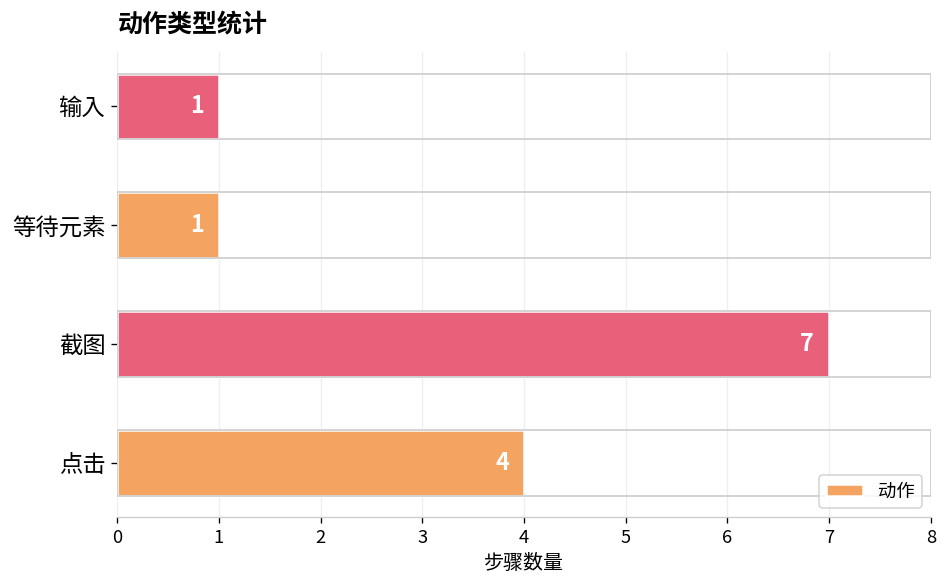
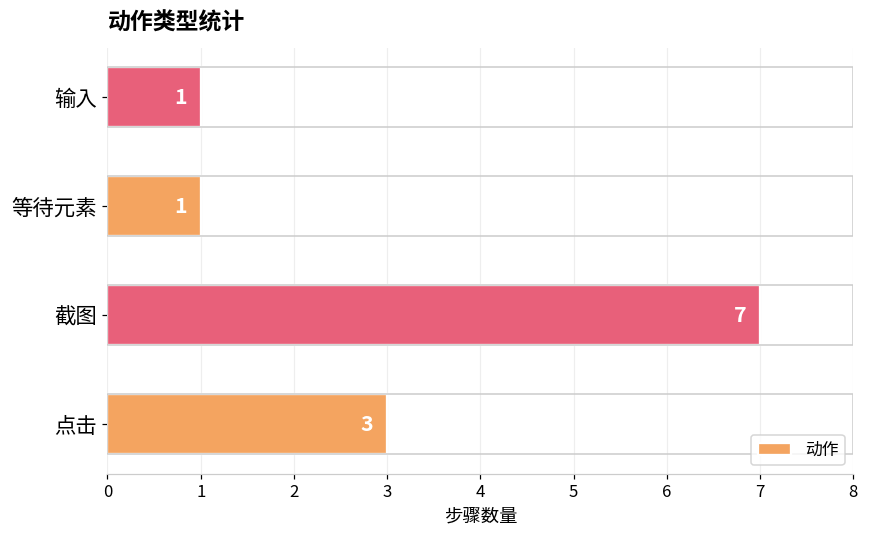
  {
    "输入": 1,
    "等待元素": 1,
    "截图": 7,
-   "点击": 4
+   "点击": 3
  }
